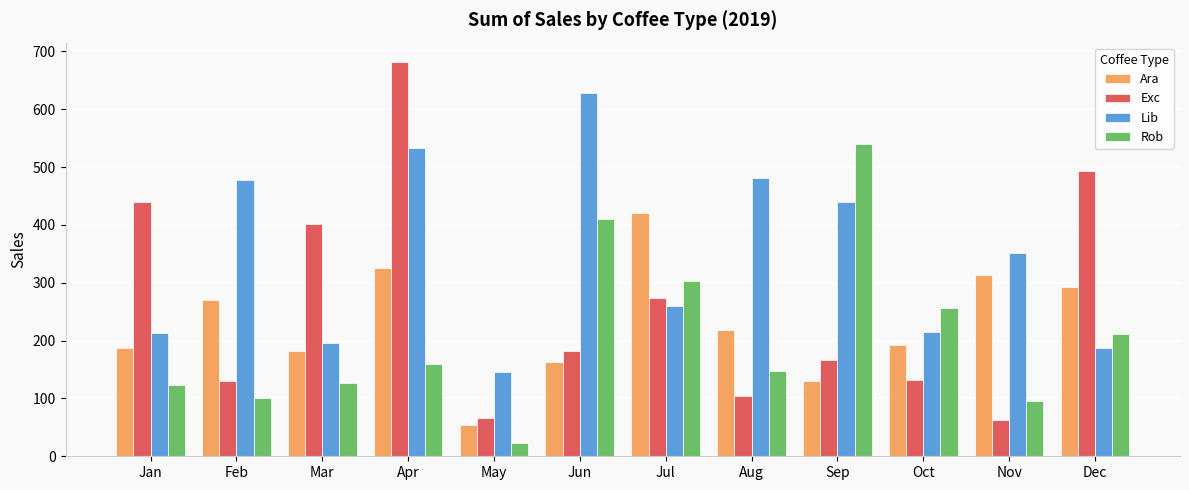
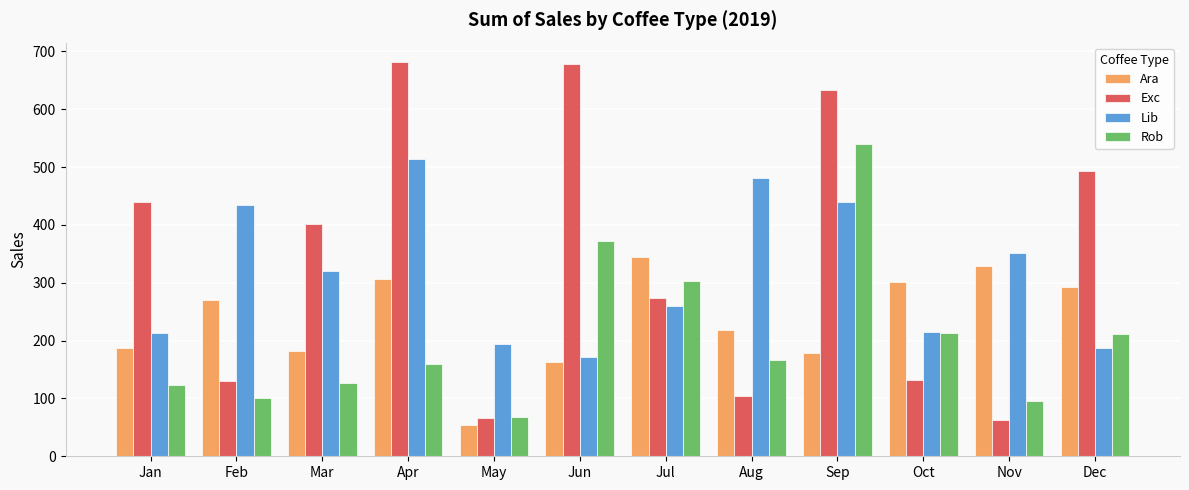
  {
    "Ara": {
      "Jan": 190,
      "Feb": 270,
      "Mar": 180,
-     "Apr": 320,
+     "Apr": 310,
      "May": 50,
      "Jun": 160,
-     "Jul": 420,
+     "Jul": 350,
      "Aug": 220,
-     "Sep": 130,
-     "Oct": 190,
-     "Nov": 310,
+     "Sep": 180,
+     "Oct": 300,
+     "Nov": 330,
      "Dec": 290
    },
    "Exc": {
      "Jan": 440,
      "Feb": 130,
      "Mar": 400,
      "Apr": 680,
      "May": 70,
-     "Jun": 180,
+     "Jun": 680,
      "Jul": 270,
      "Aug": 100,
-     "Sep": 170,
+     "Sep": 630,
      "Oct": 130,
      "Nov": 60,
      "Dec": 490
    },
    "Lib": {
      "Jan": 210,
-     "Feb": 480,
-     "Mar": 200,
-     "Apr": 530,
-     "May": 150,
-     "Jun": 630,
+     "Feb": 430,
+     "Mar": 320,
+     "Apr": 510,
+     "May": 190,
+     "Jun": 170,
      "Jul": 260,
      "Aug": 480,
      "Sep": 440,
      "Oct": 220,
      "Nov": 350,
      "Dec": 190
    },
    "Rob": {
      "Jan": 120,
      "Feb": 100,
      "Mar": 130,
      "Apr": 160,
-     "May": 20,
-     "Jun": 410,
+     "May": 70,
+     "Jun": 370,
      "Jul": 300,
-     "Aug": 150,
+     "Aug": 170,
      "Sep": 540,
-     "Oct": 260,
+     "Oct": 210,
      "Nov": 100,
      "Dec": 210
    }
  }
